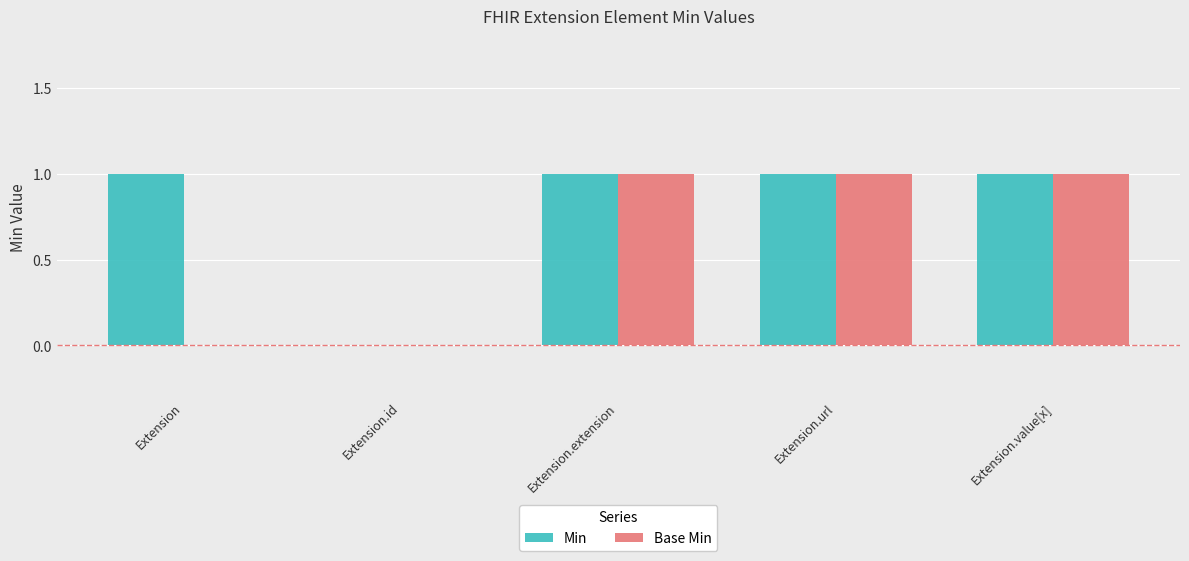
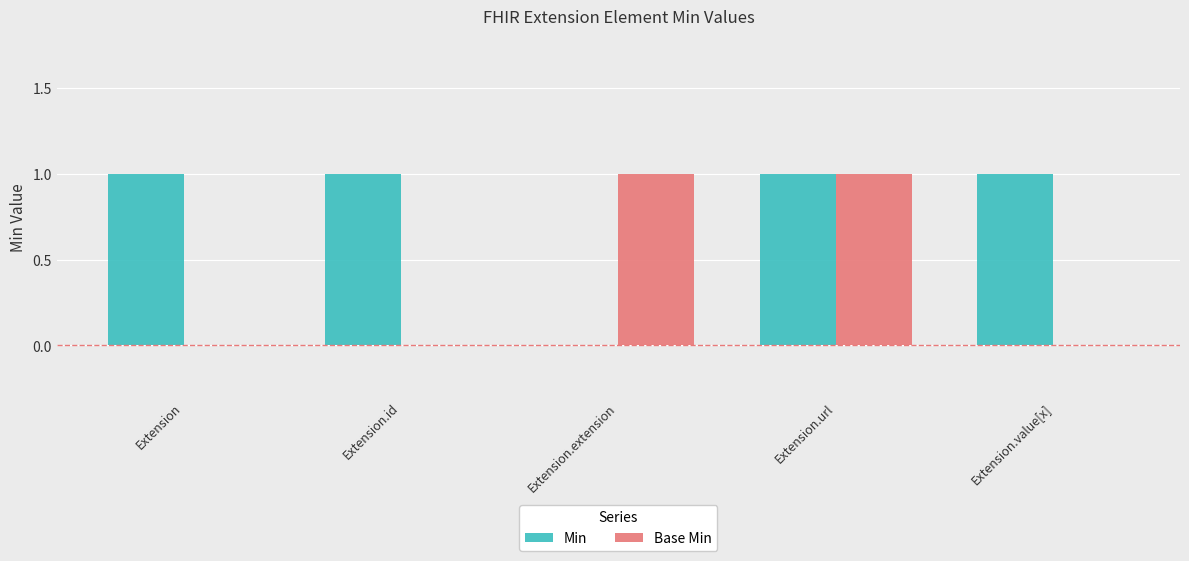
  {
    "Min": {
      "Extension": 1,
-     "Extension.id": 0,
-     "Extension.extension": 1,
+     "Extension.id": 1,
+     "Extension.extension": 0,
      "Extension.url": 1,
      "Extension.value[x]": 1
    },
    "Base Min": {
      "Extension": 0,
      "Extension.id": 0,
      "Extension.extension": 1,
      "Extension.url": 1,
-     "Extension.value[x]": 1
+     "Extension.value[x]": 0
    }
  }
